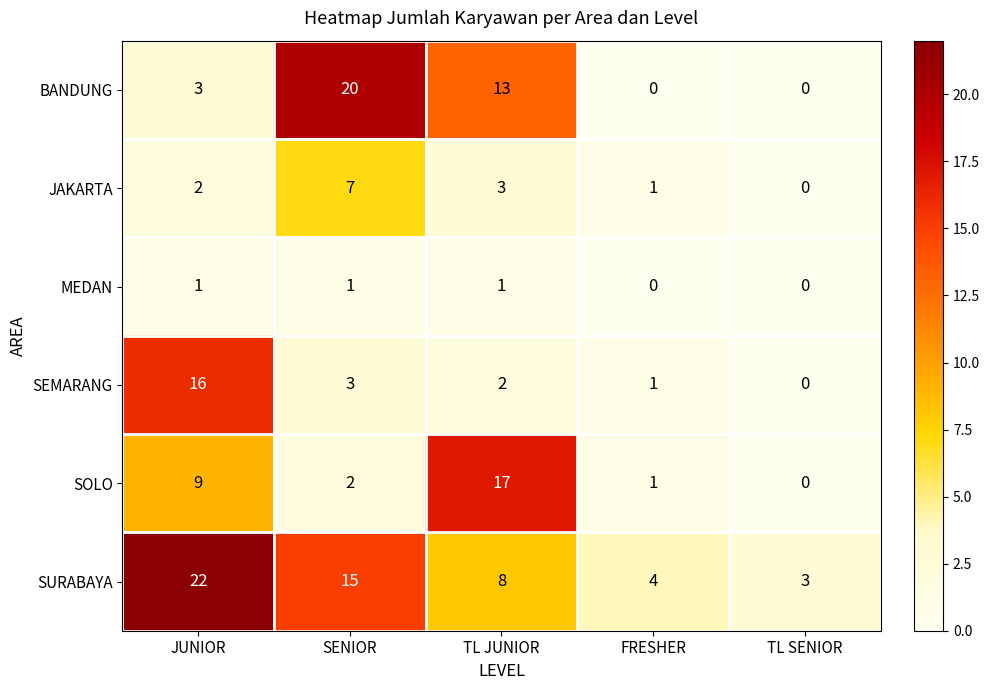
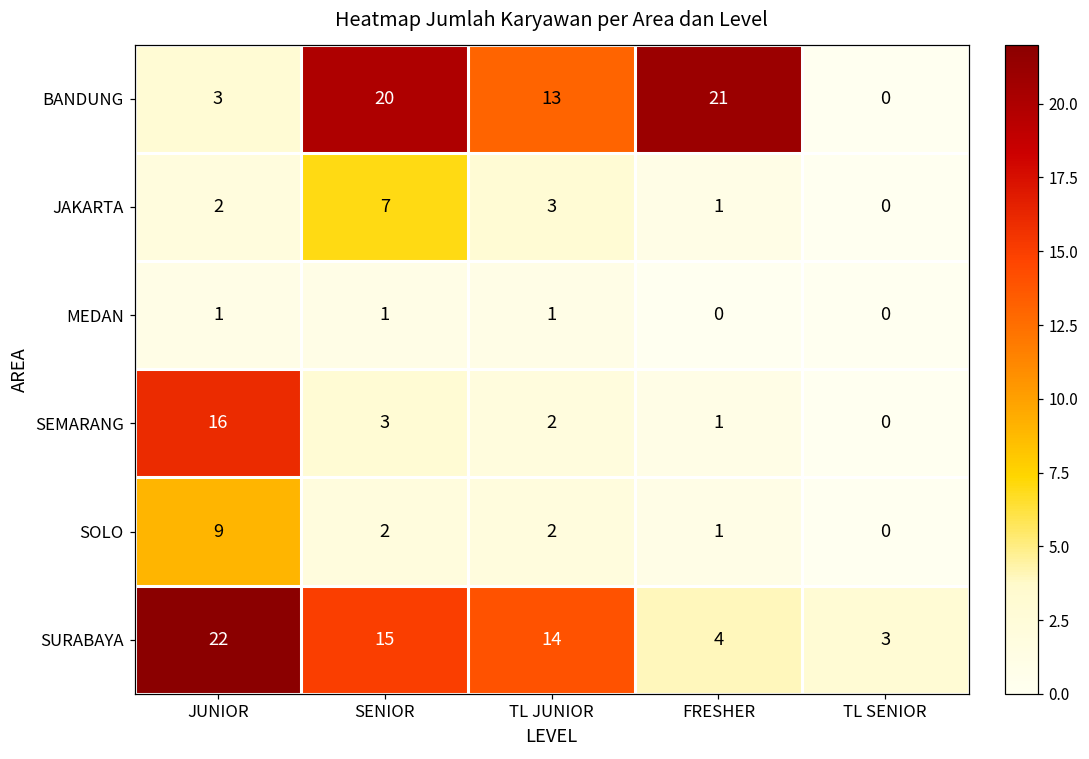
  {
    "BANDUNG": {
      "JUNIOR": 3,
      "SENIOR": 20,
      "TL JUNIOR": 13,
-     "FRESHER": 0,
+     "FRESHER": 21,
      "TL SENIOR": 0
    },
    "JAKARTA": {
      "JUNIOR": 2,
      "SENIOR": 7,
      "TL JUNIOR": 3,
      "FRESHER": 1,
      "TL SENIOR": 0
    },
    "MEDAN": {
      "JUNIOR": 1,
      "SENIOR": 1,
      "TL JUNIOR": 1,
      "FRESHER": 0,
      "TL SENIOR": 0
    },
    "SEMARANG": {
      "JUNIOR": 16,
      "SENIOR": 3,
      "TL JUNIOR": 2,
      "FRESHER": 1,
      "TL SENIOR": 0
    },
    "SOLO": {
      "JUNIOR": 9,
      "SENIOR": 2,
-     "TL JUNIOR": 17,
+     "TL JUNIOR": 2,
      "FRESHER": 1,
      "TL SENIOR": 0
    },
    "SURABAYA": {
      "JUNIOR": 22,
      "SENIOR": 15,
-     "TL JUNIOR": 8,
+     "TL JUNIOR": 14,
      "FRESHER": 4,
      "TL SENIOR": 3
    }
  }
